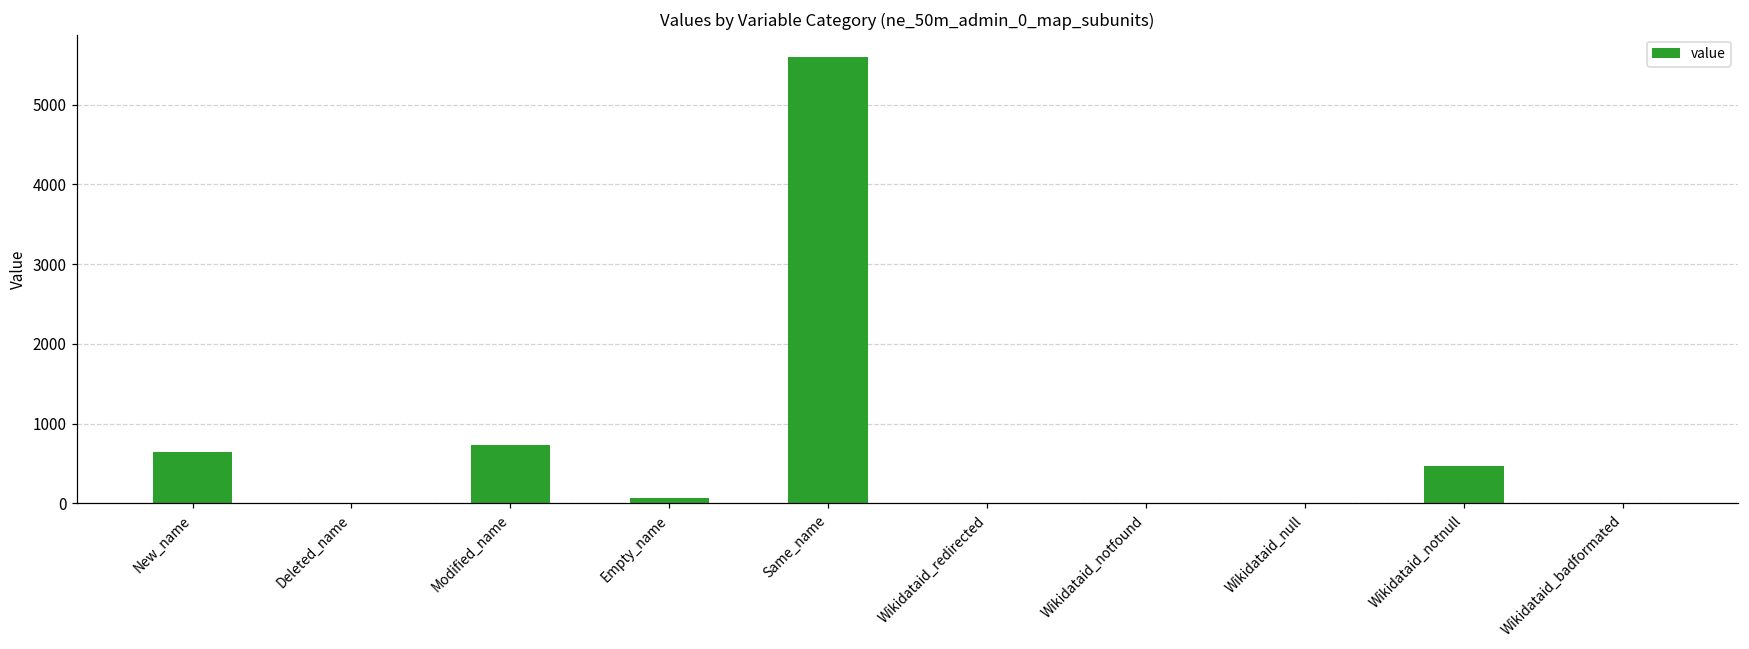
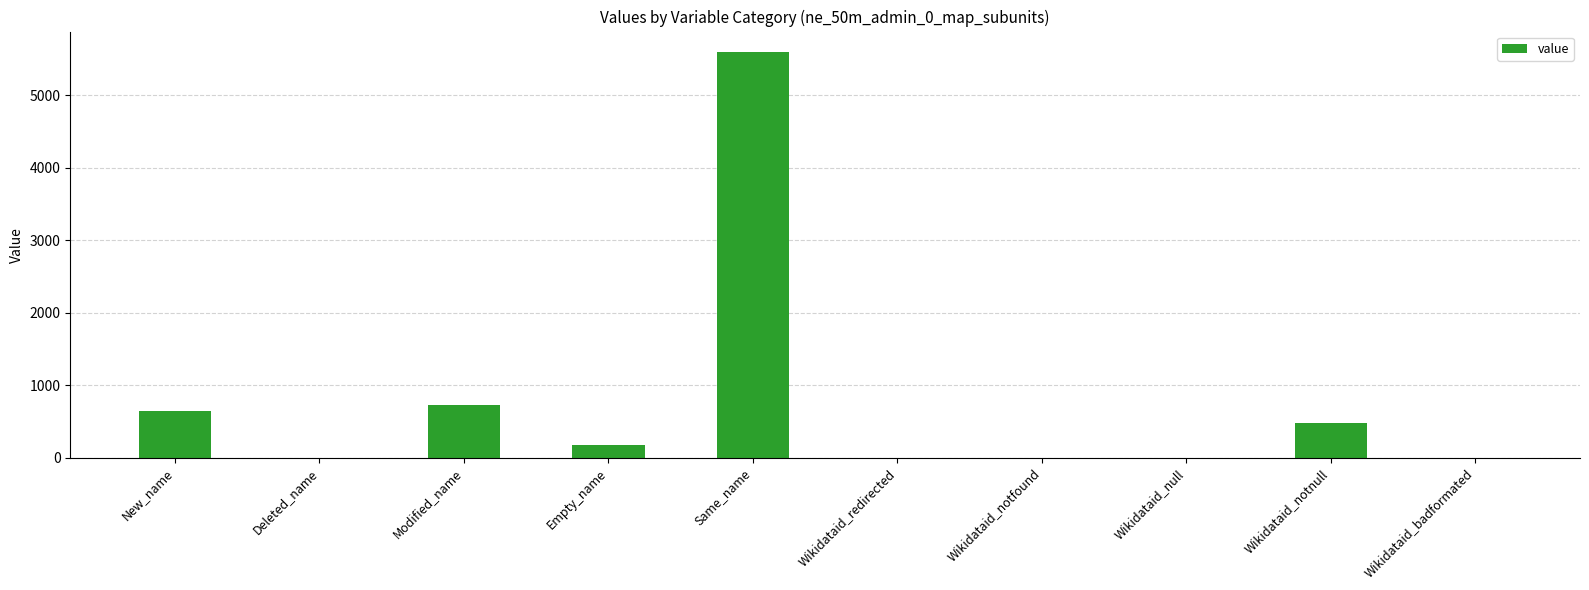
  {
    "New_name": 600,
    "Deleted_name": 0,
    "Modified_name": 700,
-   "Empty_name": 100,
+   "Empty_name": 200,
    "Same_name": 5600,
    "Wikidataid_redirected": 0,
    "Wikidataid_notfound": 0,
    "Wikidataid_null": 0,
    "Wikidataid_notnull": 500,
    "Wikidataid_badformated": 0
  }
